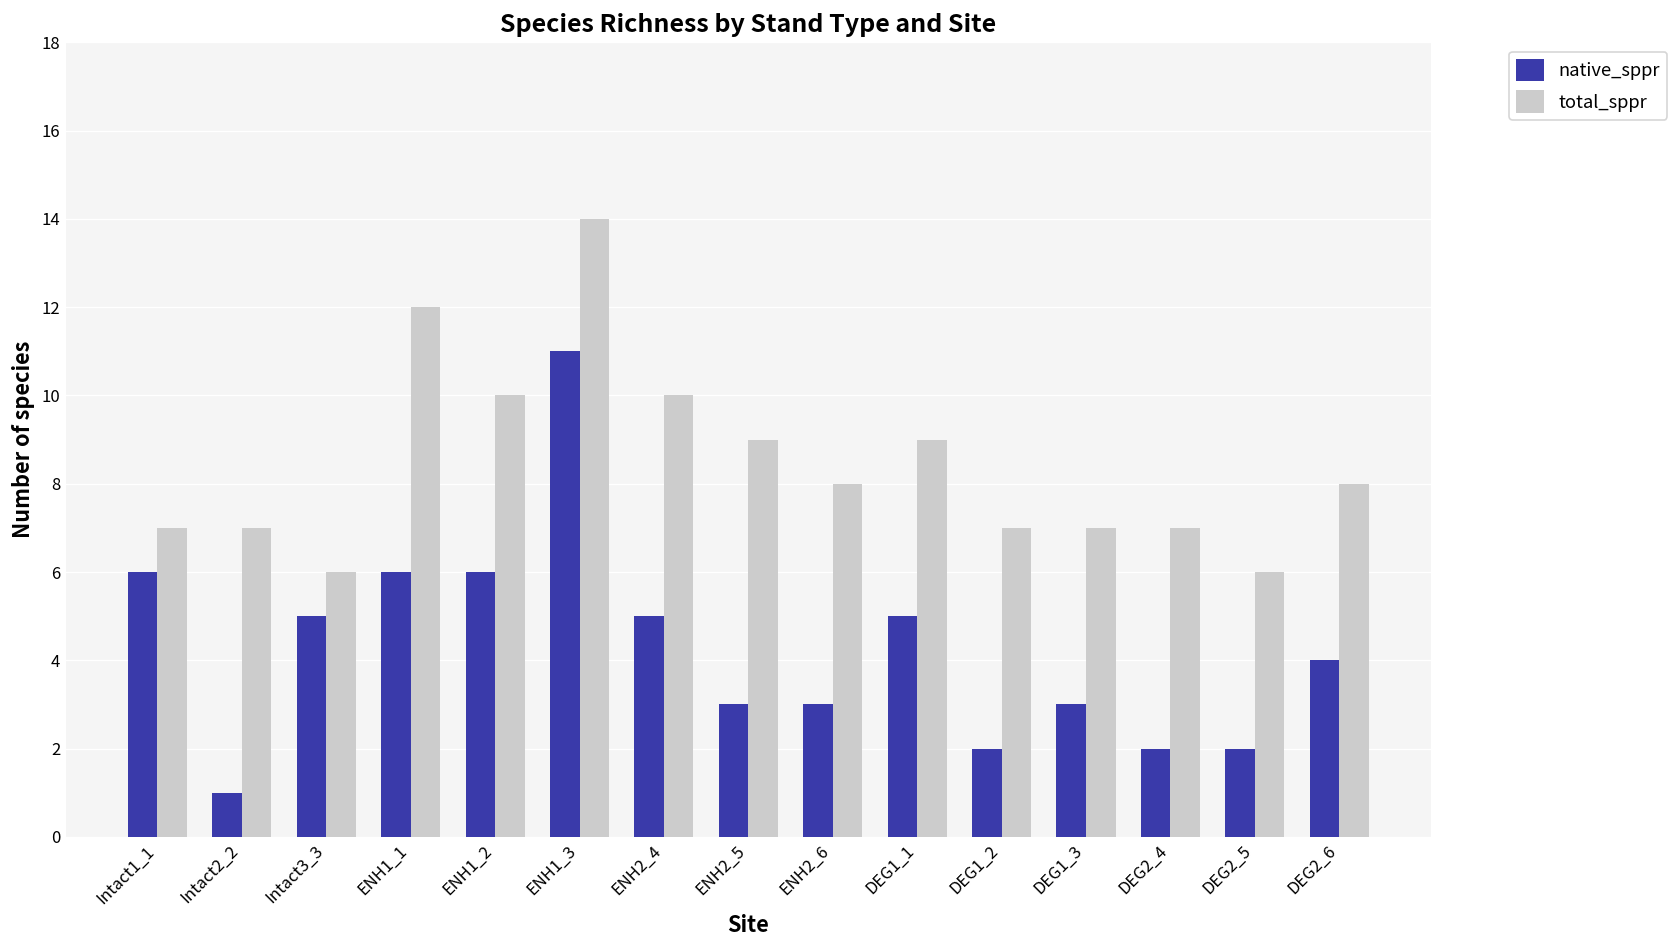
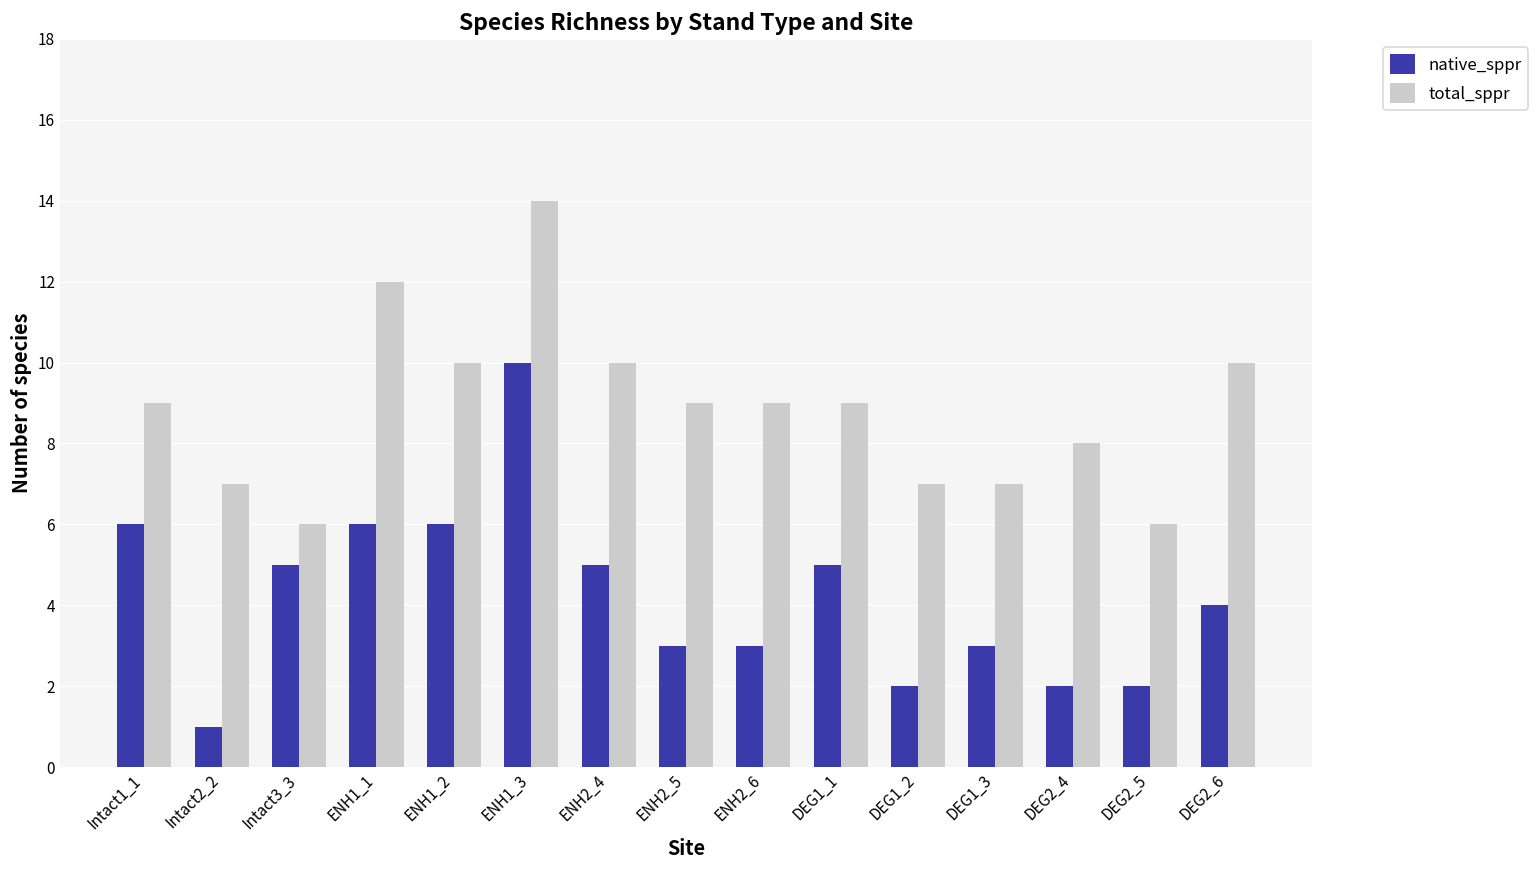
  {
    "native_sppr": {
      "Intact1_1": 6,
      "Intact2_2": 1,
      "Intact3_3": 5,
      "ENH1_1": 6,
      "ENH1_2": 6,
-     "ENH1_3": 11,
+     "ENH1_3": 10,
      "ENH2_4": 5,
      "ENH2_5": 3,
      "ENH2_6": 3,
      "DEG1_1": 5,
      "DEG1_2": 2,
      "DEG1_3": 3,
      "DEG2_4": 2,
      "DEG2_5": 2,
      "DEG2_6": 4
    },
    "total_sppr": {
-     "Intact1_1": 7,
+     "Intact1_1": 9,
      "Intact2_2": 7,
      "Intact3_3": 6,
      "ENH1_1": 12,
      "ENH1_2": 10,
      "ENH1_3": 14,
      "ENH2_4": 10,
      "ENH2_5": 9,
-     "ENH2_6": 8,
+     "ENH2_6": 9,
      "DEG1_1": 9,
      "DEG1_2": 7,
      "DEG1_3": 7,
-     "DEG2_4": 7,
+     "DEG2_4": 8,
      "DEG2_5": 6,
-     "DEG2_6": 8
+     "DEG2_6": 10
    }
  }
